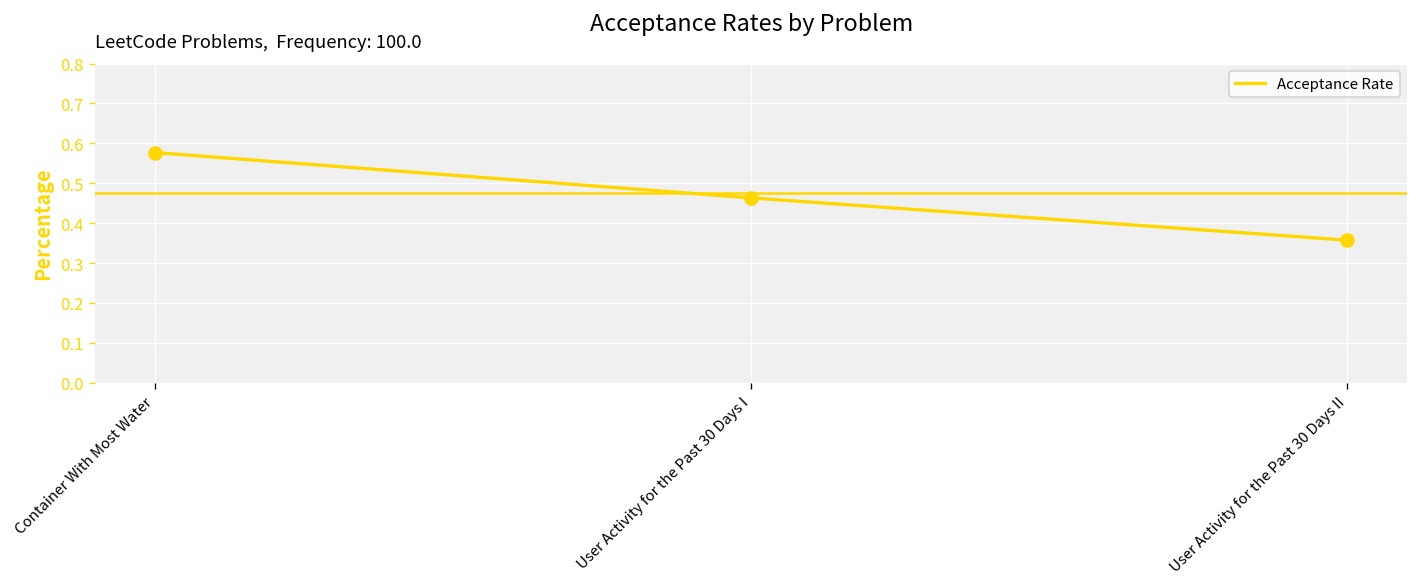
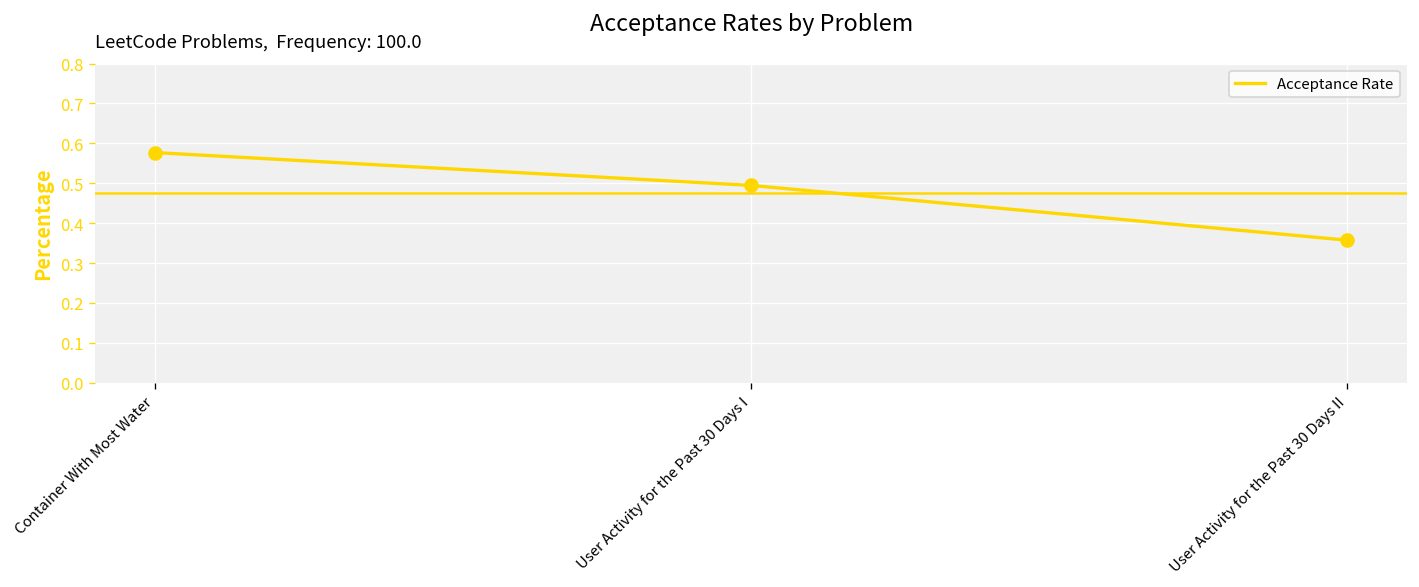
  {
    "Container With Most Water": 0.58,
-   "User Activity for the Past 30 Days I": 0.46,
+   "User Activity for the Past 30 Days I": 0.49,
    "User Activity for the Past 30 Days II": 0.36
  }
